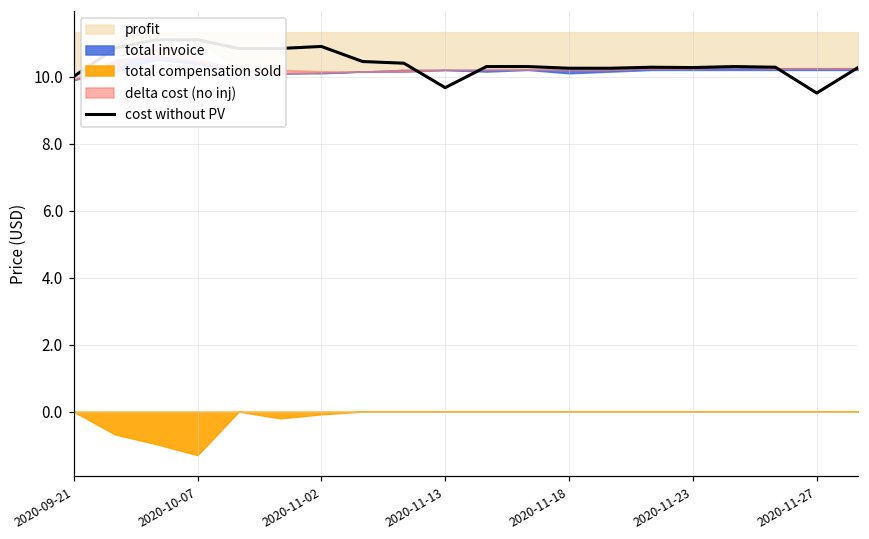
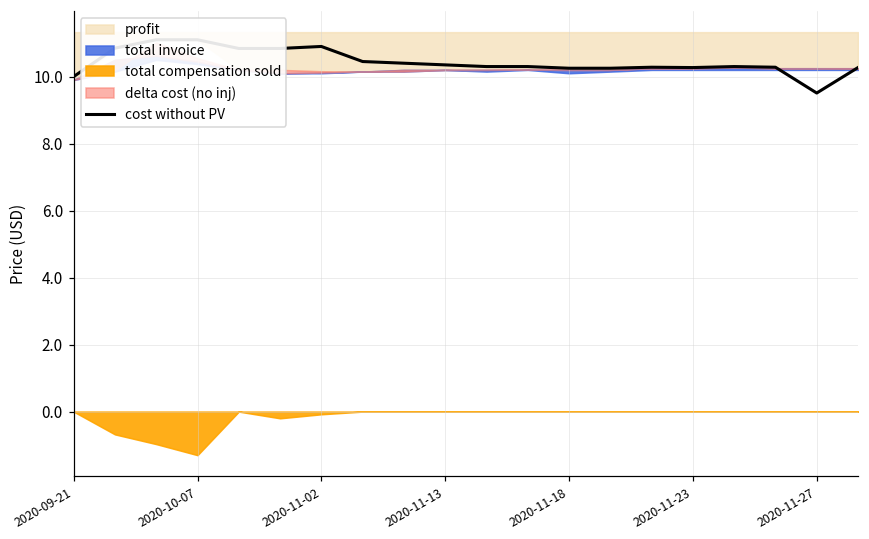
  {
    "cost without PV": {
      "2020-09-21": 10.0,
      "2020-11-02": 10.9,
-     "2020-11-13": 9.7,
+     "2020-11-13": 10.4,
      "2020-11-27": 9.5
    },
    "profit": {
      "2020-09-21": 1.4,
      "2020-11-02": 1.2,
      "2020-11-13": 1.1,
      "2020-11-18": 1.1,
      "2020-11-23": 1.1,
      "2020-11-27": 1.1
    },
    "total compensation sold": {
      "2020-09-21": 0.0,
      "2020-11-13": 0.0,
      "2020-11-18": 0.0,
      "2020-11-23": 0.0,
      "2020-11-27": 0.0
    }
  }
